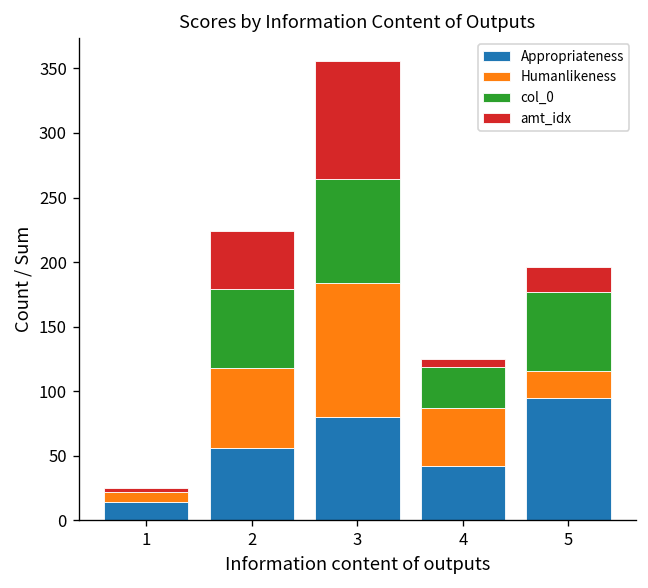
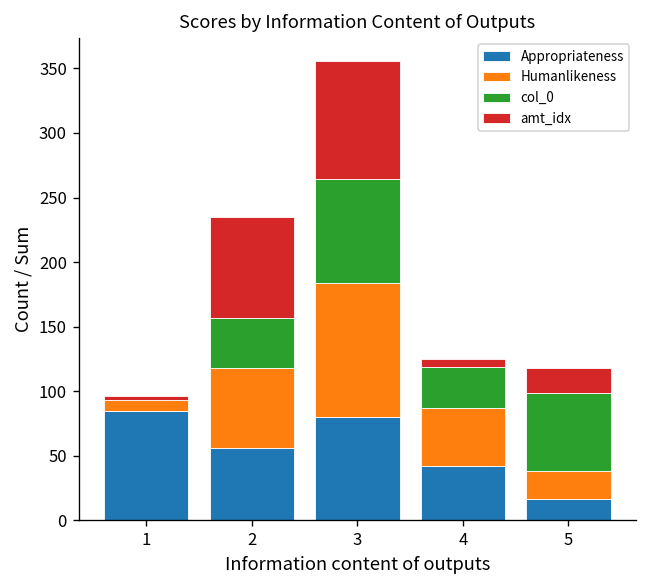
  {
    "Appropriateness": {
-     "1": 14,
+     "1": 85,
      "2": 56,
      "3": 80,
      "4": 42,
-     "5": 95
+     "5": 17
    },
    "Humanlikeness": {
      "1": 8,
      "2": 62,
      "3": 104,
      "4": 45,
      "5": 21
    },
    "col_0": {
      "1": 0,
-     "2": 61,
+     "2": 39,
      "3": 80,
      "4": 32,
      "5": 61
    },
    "amt_idx": {
      "1": 3,
-     "2": 45,
+     "2": 78,
      "3": 92,
      "4": 6,
      "5": 19
    }
  }
